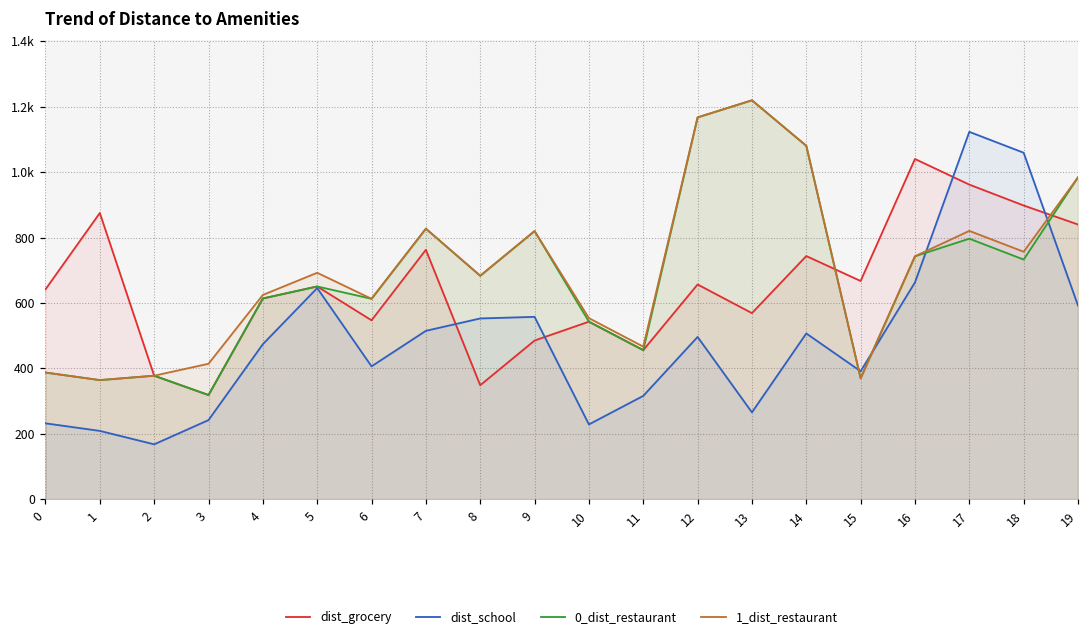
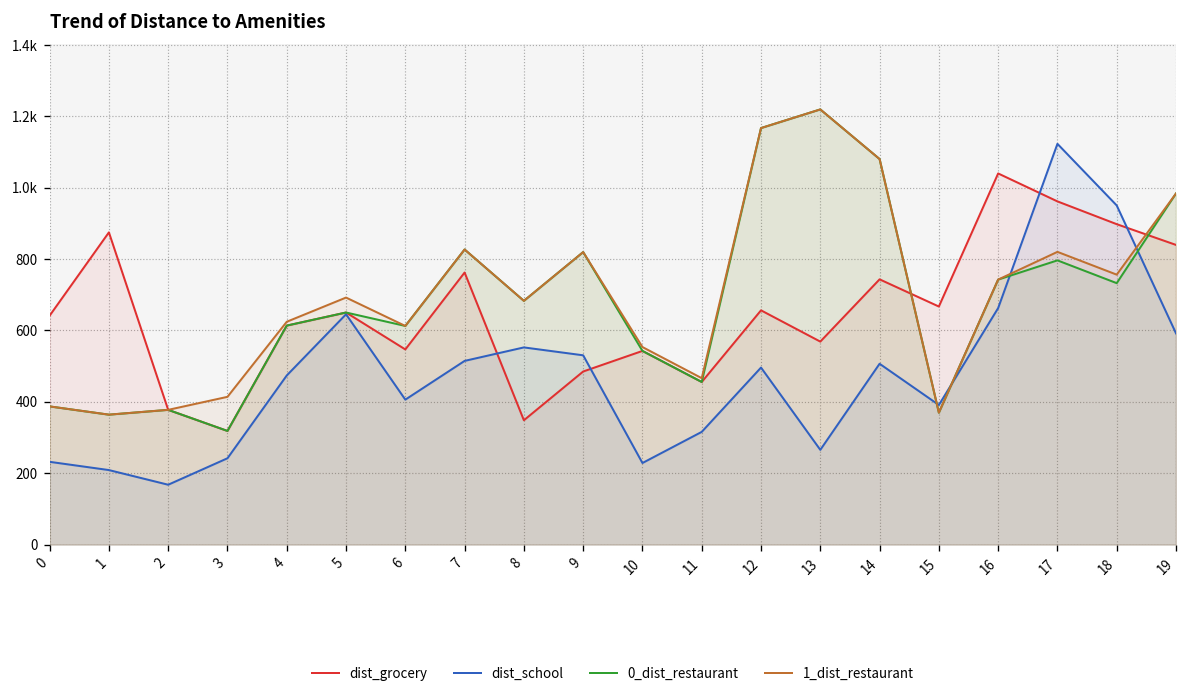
  {
    "dist_grocery": {
      "0": 640,
      "1": 880,
      "6": 550,
      "7": 760,
      "8": 350,
      "9": 490,
      "12": 660,
      "13": 570,
      "14": 740,
      "15": 670,
      "16": 1040,
      "17": 960,
      "18": 900,
      "19": 840
    },
    "dist_school": {
      "0": 230,
      "1": 210,
      "2": 170,
      "3": 240,
      "4": 470,
      "6": 410,
      "7": 510,
      "8": 550,
-     "9": 560,
+     "9": 530,
      "10": 230,
      "11": 320,
      "12": 500,
      "13": 270,
      "14": 510,
      "15": 390,
      "16": 660,
      "17": 1120,
-     "18": 1060,
+     "18": 950,
      "19": 590
    },
    "0_dist_restaurant": {
      "17": 800,
      "18": 730
    },
    "1_dist_restaurant": {
      "3": 410,
      "4": 620,
      "5": 690,
      "10": 550,
      "11": 470,
      "17": 820,
      "18": 760
    }
  }
